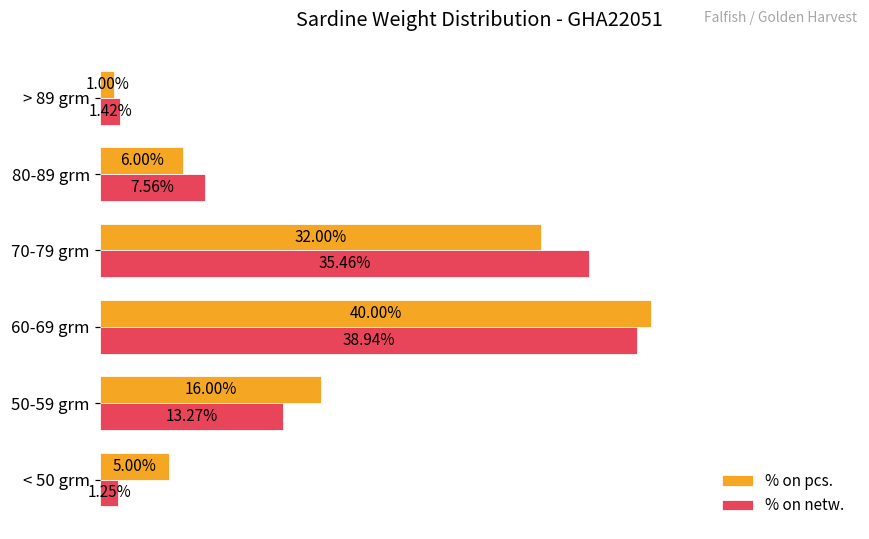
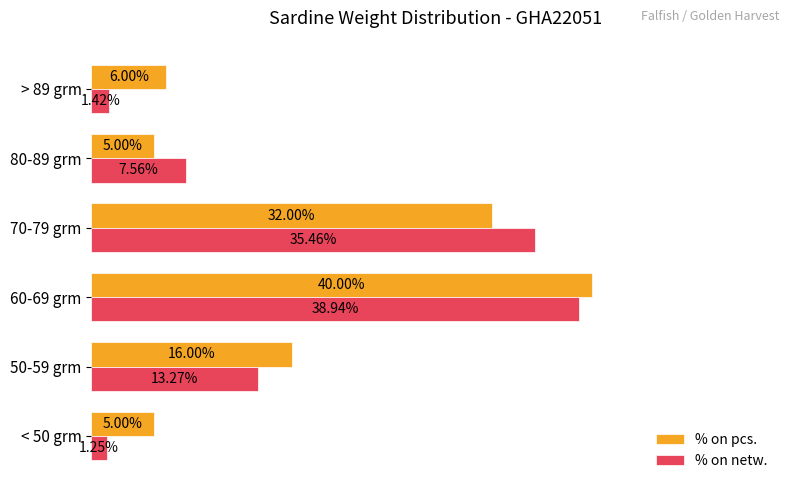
  {
    "% on pcs.": {
-     "> 89 grm": "1.00%",
-     "80-89 grm": "6.00%",
+     "> 89 grm": "6.00%",
+     "80-89 grm": "5.00%",
      "70-79 grm": "32.00%",
      "60-69 grm": "40.00%",
      "50-59 grm": "16.00%",
      "< 50 grm": "5.00%"
    },
    "% on netw.": {
      "> 89 grm": "1.42%",
      "80-89 grm": "7.56%",
      "70-79 grm": "35.46%",
      "60-69 grm": "38.94%",
      "50-59 grm": "13.27%",
      "< 50 grm": "1.25%"
    }
  }
